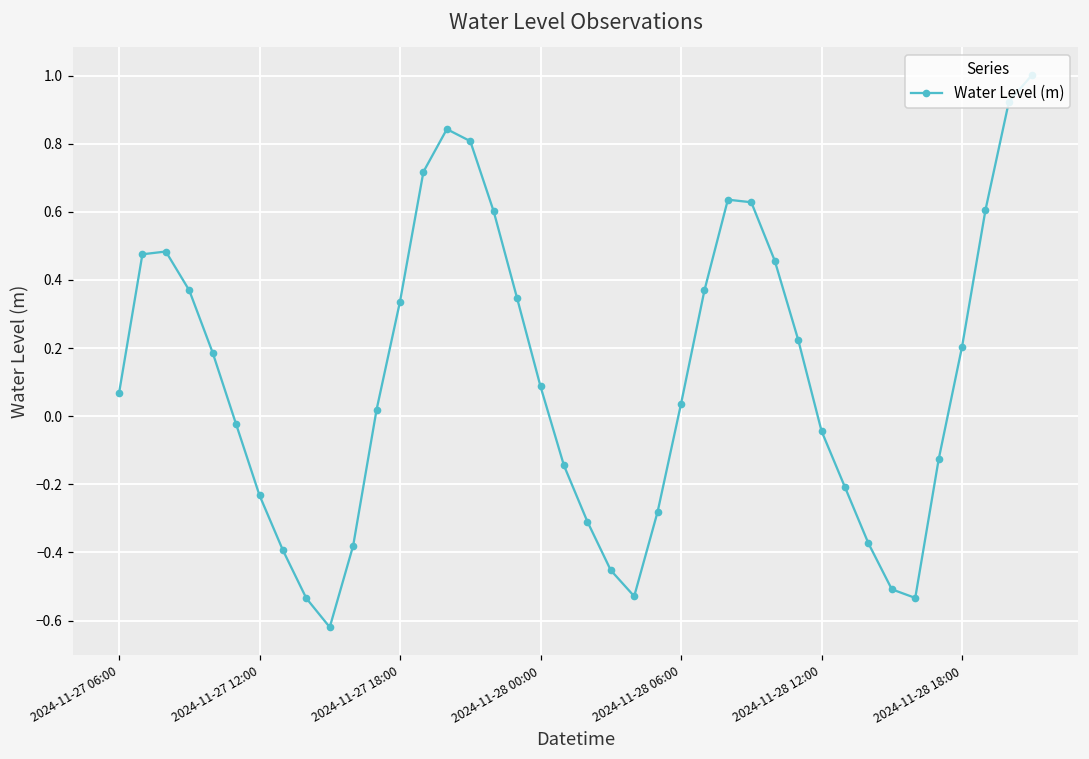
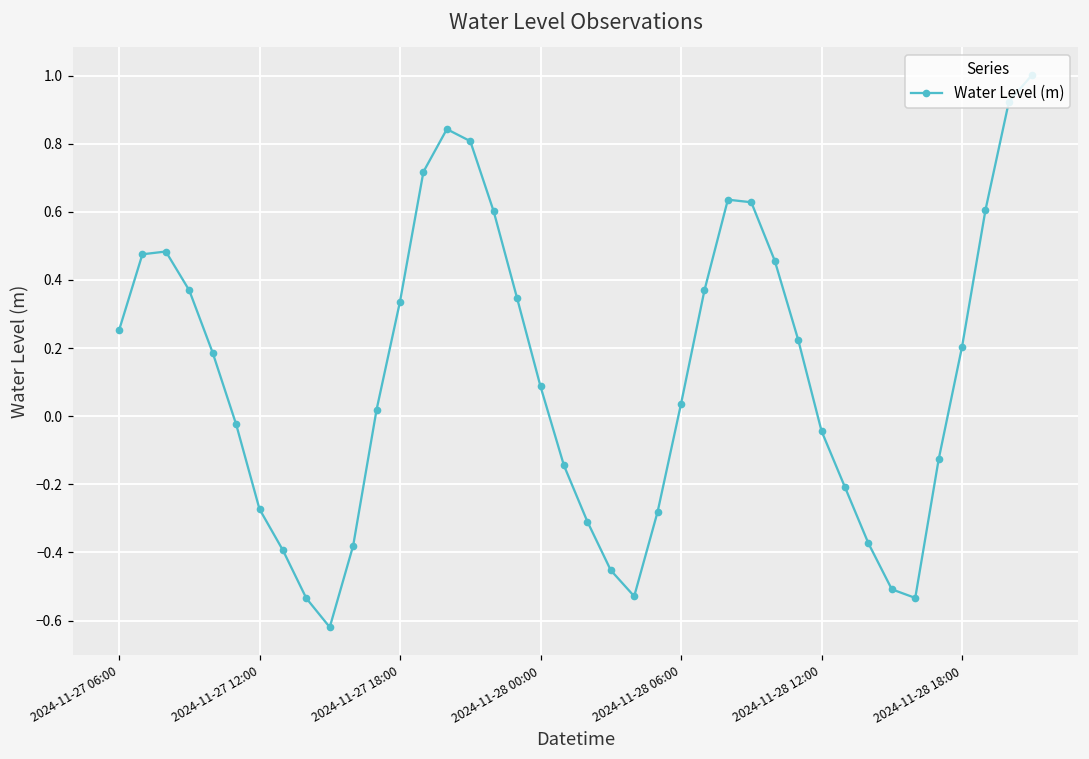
  {
-   "2024-11-27 06:00": 0.07,
-   "2024-11-27 12:00": -0.23,
+   "2024-11-27 06:00": 0.25,
+   "2024-11-27 12:00": -0.27,
    "2024-11-27 18:00": 0.34,
    "2024-11-28 00:00": 0.09,
    "2024-11-28 06:00": 0.04,
    "2024-11-28 12:00": -0.04,
    "2024-11-28 18:00": 0.20
  }
